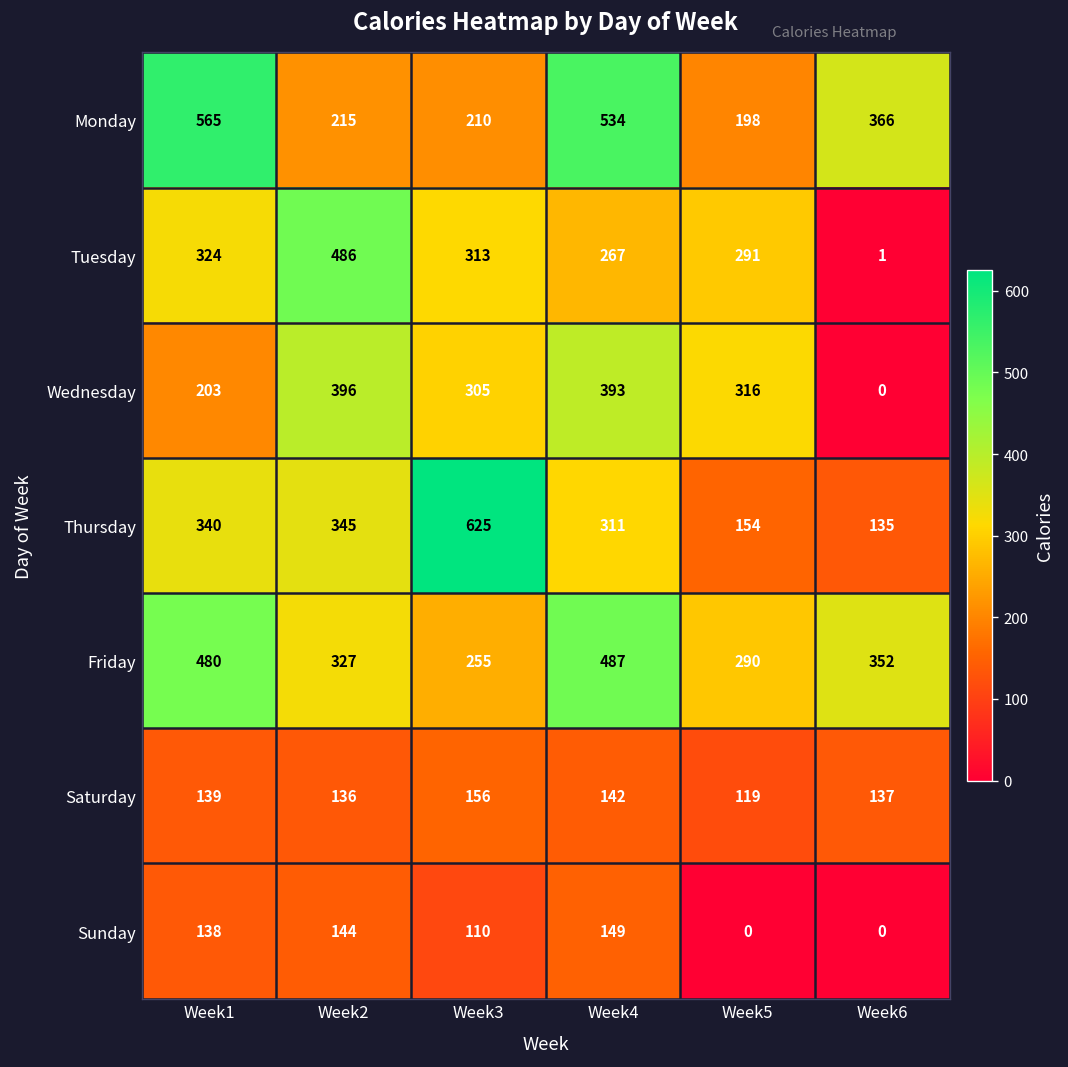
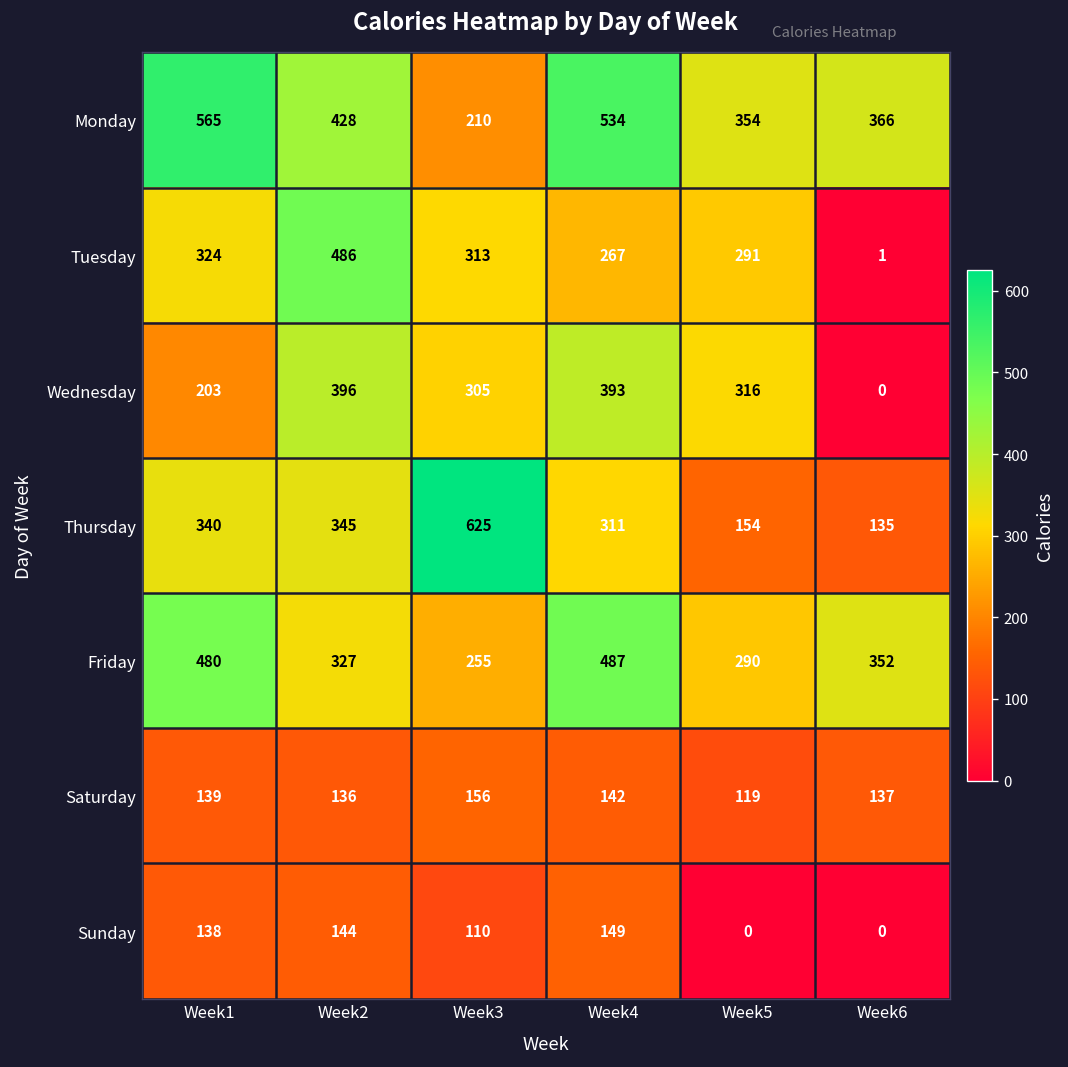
  {
    "Monday": {
      "Week1": 565,
-     "Week2": 215,
+     "Week2": 428,
      "Week3": 210,
      "Week4": 534,
-     "Week5": 198,
+     "Week5": 354,
      "Week6": 366
    },
    "Tuesday": {
      "Week1": 324,
      "Week2": 486,
      "Week3": 313,
      "Week4": 267,
      "Week5": 291,
      "Week6": 1
    },
    "Wednesday": {
      "Week1": 203,
      "Week2": 396,
      "Week3": 305,
      "Week4": 393,
      "Week5": 316,
      "Week6": 0
    },
    "Thursday": {
      "Week1": 340,
      "Week2": 345,
      "Week3": 625,
      "Week4": 311,
      "Week5": 154,
      "Week6": 135
    },
    "Friday": {
      "Week1": 480,
      "Week2": 327,
      "Week3": 255,
      "Week4": 487,
      "Week5": 290,
      "Week6": 352
    },
    "Saturday": {
      "Week1": 139,
      "Week2": 136,
      "Week3": 156,
      "Week4": 142,
      "Week5": 119,
      "Week6": 137
    },
    "Sunday": {
      "Week1": 138,
      "Week2": 144,
      "Week3": 110,
      "Week4": 149,
      "Week5": 0,
      "Week6": 0
    }
  }
